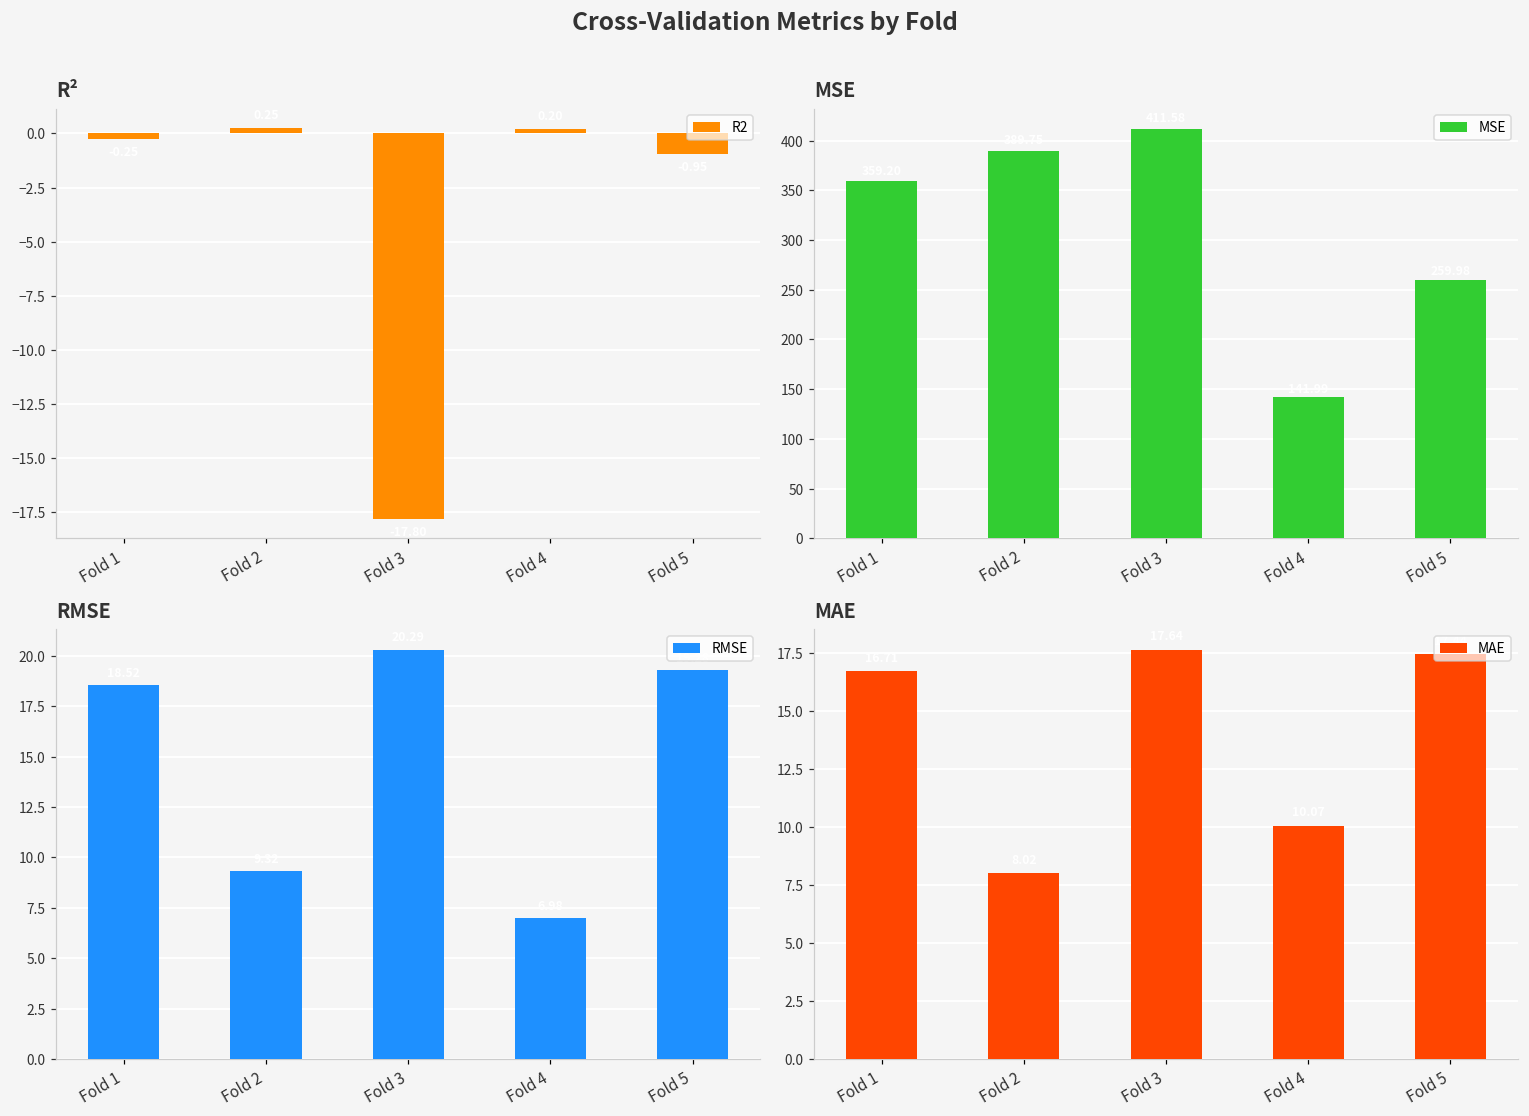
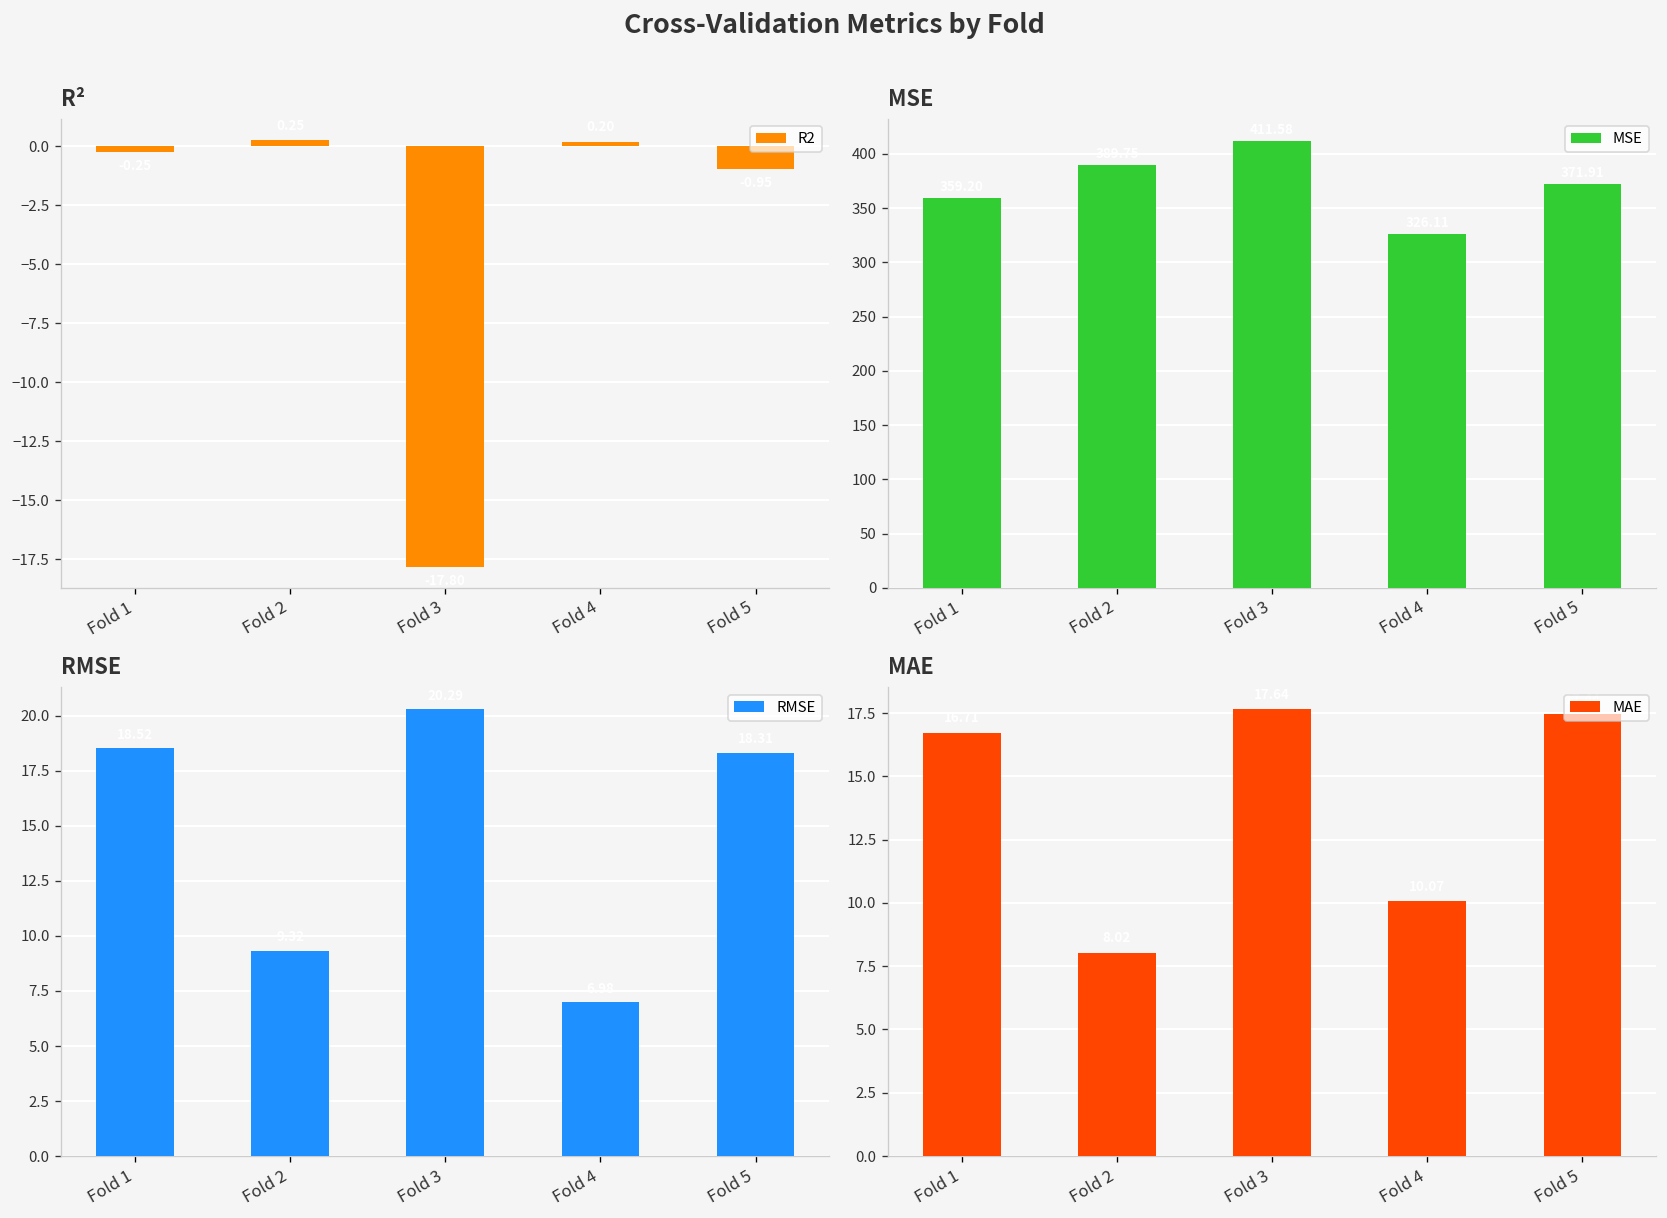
  {
    "R²": {
      "Fold 1": -0.3,
      "Fold 2": 0.3,
      "Fold 3": -17.8,
      "Fold 4": 0.2,
      "Fold 5": -1.0
    },
    "MSE": {
      "Fold 1": 360,
      "Fold 2": 390,
      "Fold 3": 410,
-     "Fold 4": 140,
-     "Fold 5": 260
+     "Fold 4": 330,
+     "Fold 5": 370
    },
    "RMSE": {
      "Fold 1": 18.5,
      "Fold 2": 9.3,
      "Fold 3": 20.3,
      "Fold 4": 7.0,
-     "Fold 5": 19.3
+     "Fold 5": 18.3
    },
    "MAE": {
      "Fold 1": 16.7,
      "Fold 2": 8.0,
      "Fold 3": 17.6,
      "Fold 4": 10.1
    }
  }
